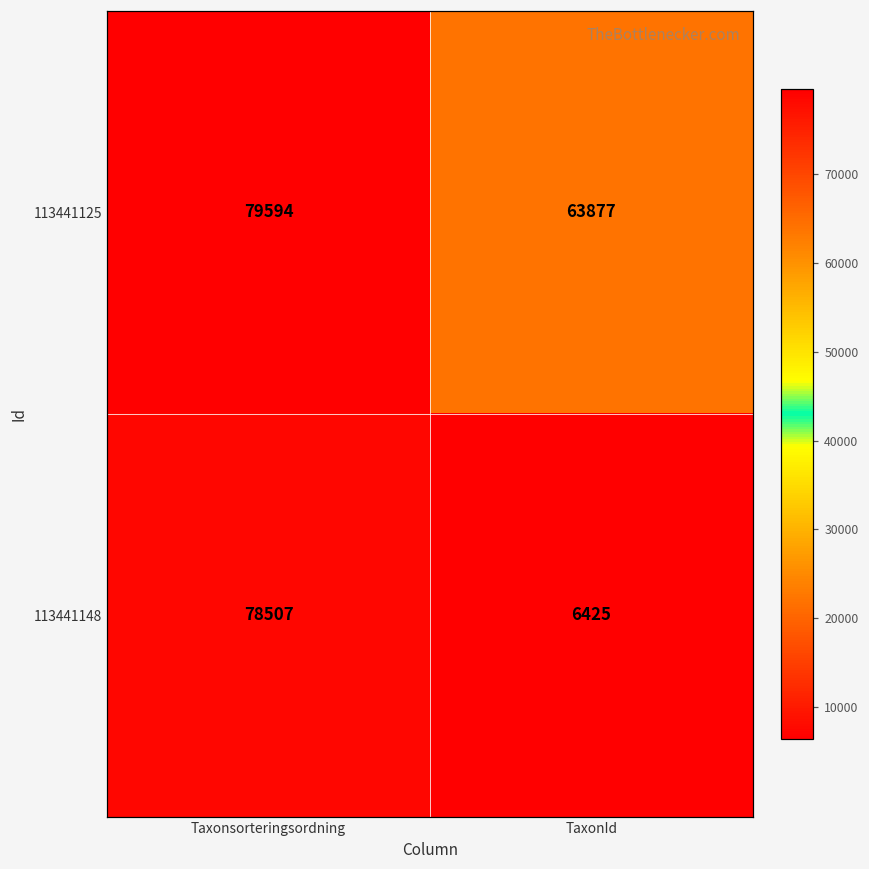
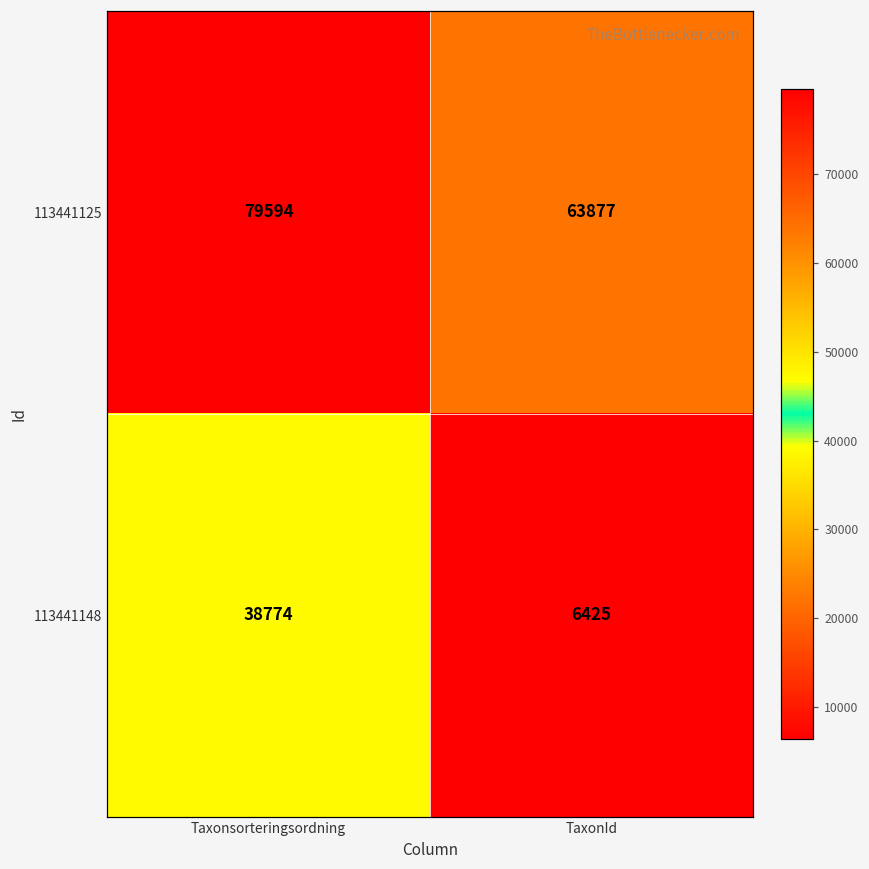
  {
    "113441125": {
      "Taxonsorteringsordning": 79594
    },
    "113441148": {
-     "Taxonsorteringsordning": 78507,
+     "Taxonsorteringsordning": 38774,
      "TaxonId": 6425
    }
  }
